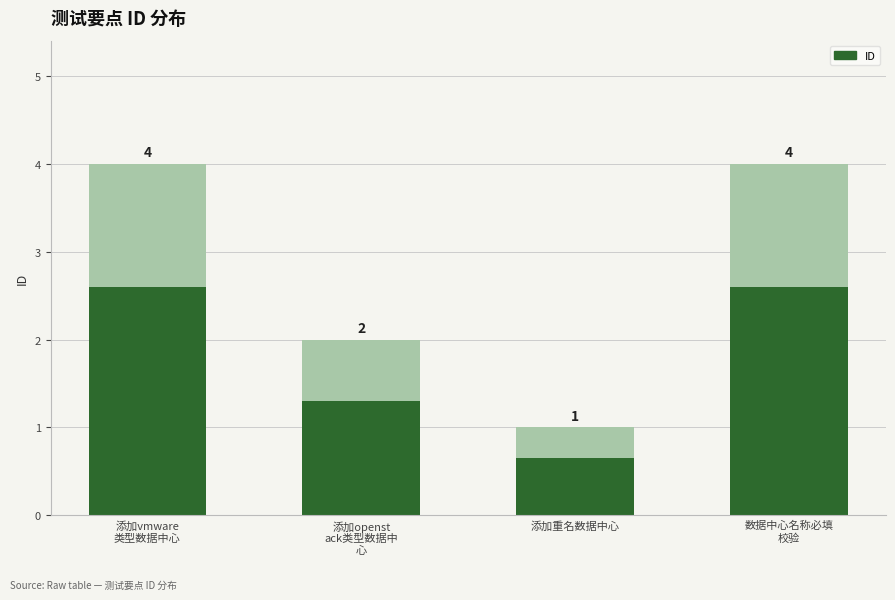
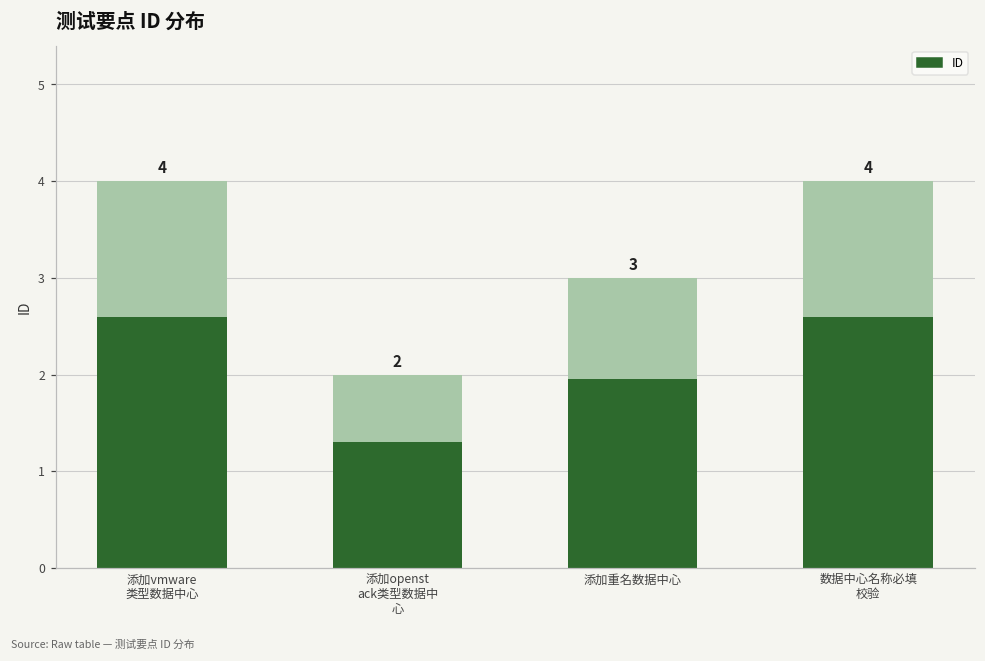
  {
    "添加vmware 类型数据中心": 4,
    "添加openst ack类型数据中 心": 2,
-   "添加重名数据中心": 1,
+   "添加重名数据中心": 3,
    "数据中心名称必填 校验": 4
  }
